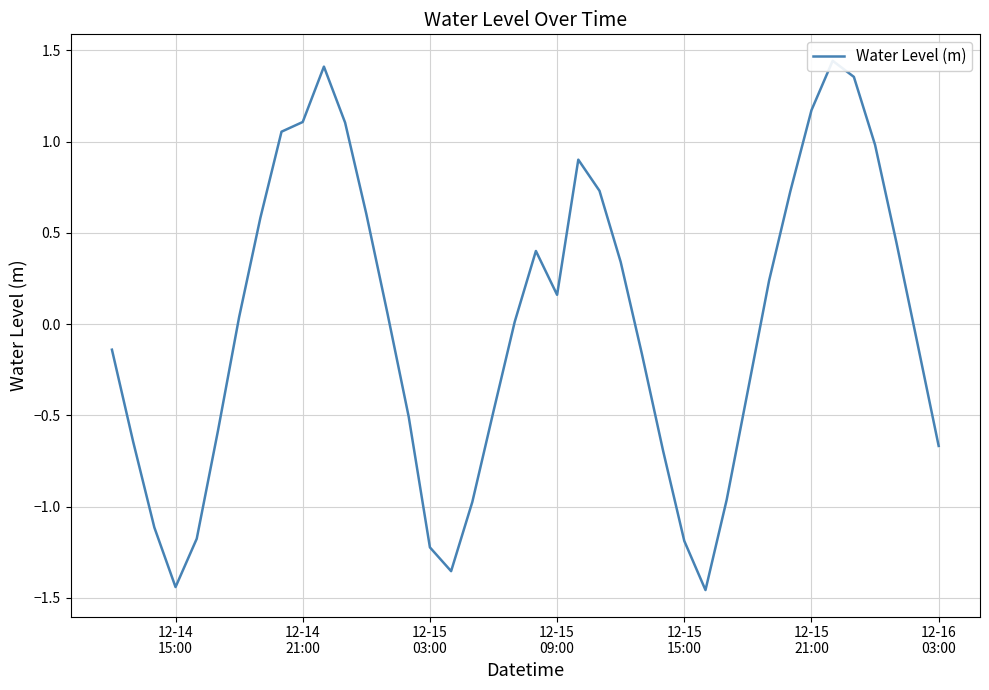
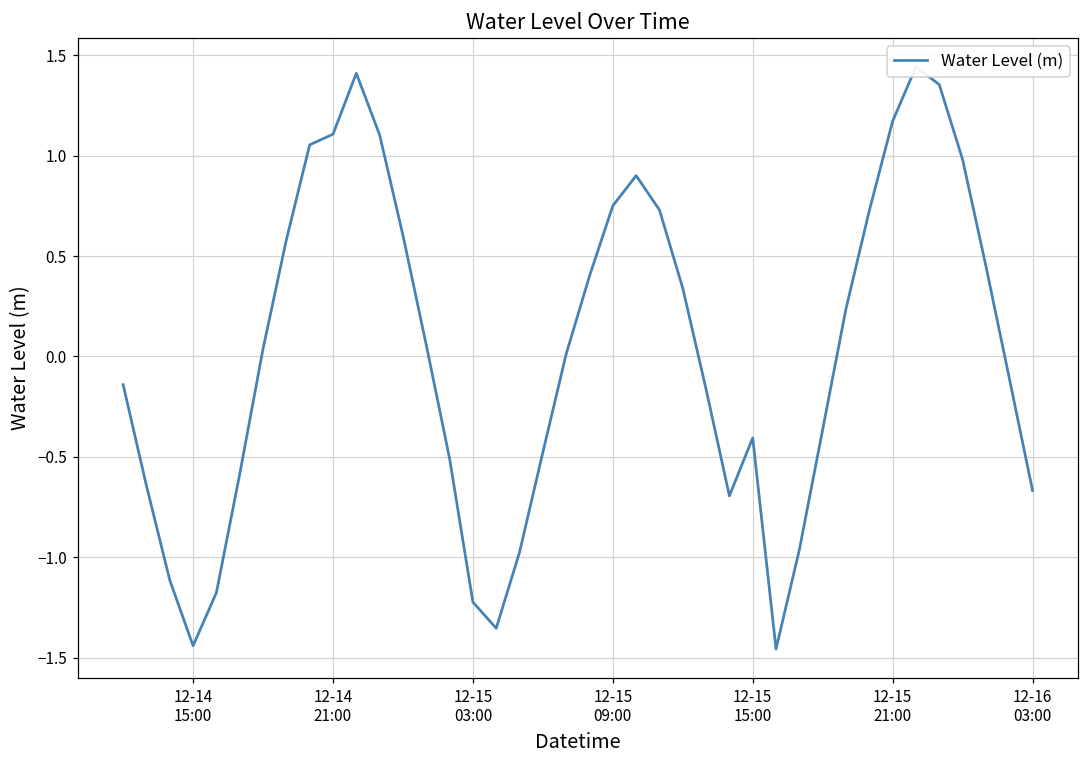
  {
    "12-14 15:00": -1.44,
    "12-14 21:00": 1.11,
    "12-15 03:00": -1.22,
-   "12-15 09:00": 0.16,
-   "12-15 15:00": -1.19,
+   "12-15 09:00": 0.75,
+   "12-15 15:00": -0.41,
    "12-15 21:00": 1.17,
    "12-16 03:00": -0.67
  }
